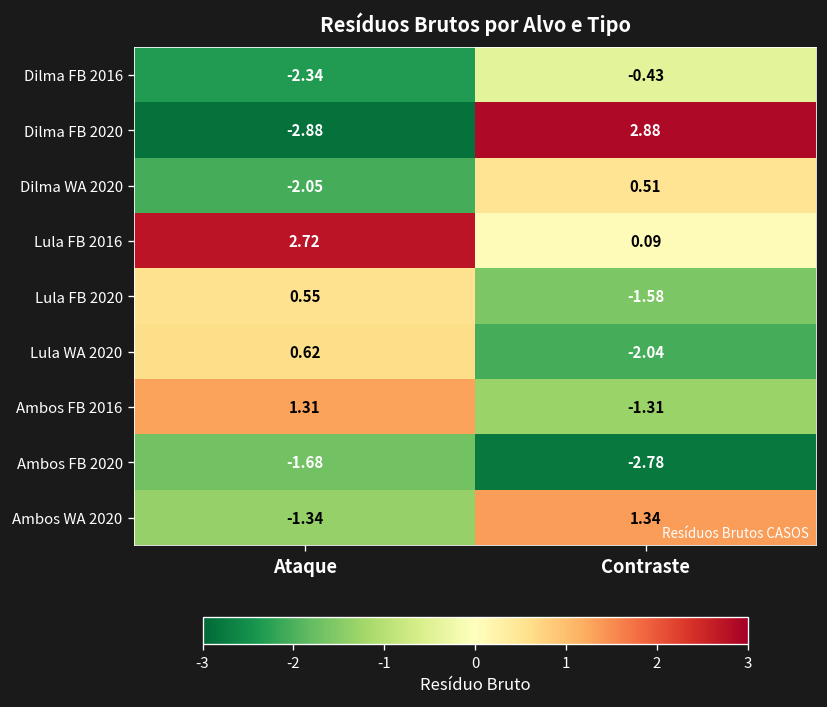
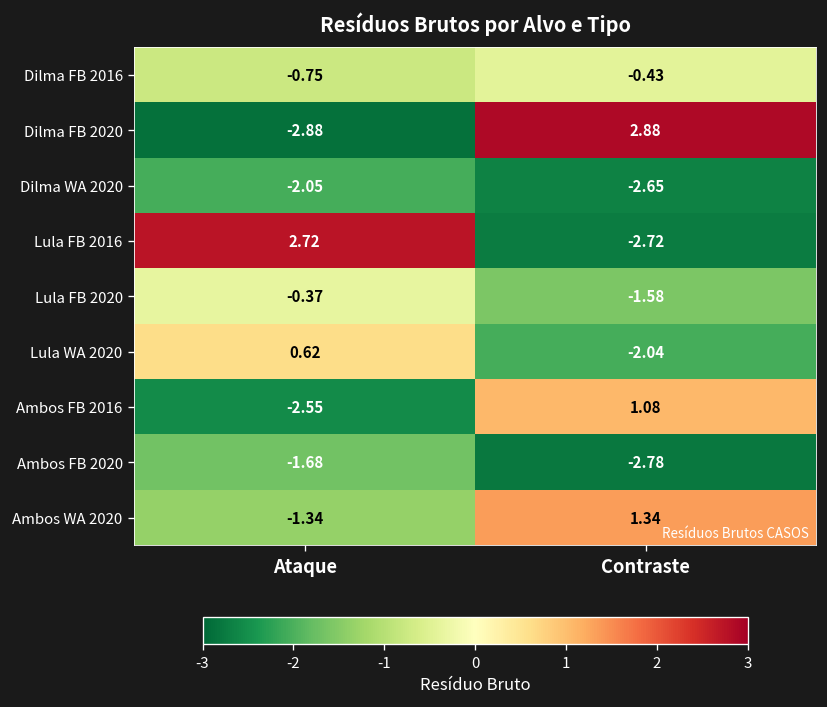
  {
    "Dilma FB 2016": {
-     "Ataque": -2.34,
+     "Ataque": -0.75,
      "Contraste": -0.43
    },
    "Dilma FB 2020": {
      "Ataque": -2.88,
      "Contraste": 2.88
    },
    "Dilma WA 2020": {
      "Ataque": -2.05,
-     "Contraste": 0.51
+     "Contraste": -2.65
    },
    "Lula FB 2016": {
      "Ataque": 2.72,
-     "Contraste": 0.09
+     "Contraste": -2.72
    },
    "Lula FB 2020": {
-     "Ataque": 0.55,
+     "Ataque": -0.37,
      "Contraste": -1.58
    },
    "Lula WA 2020": {
      "Ataque": 0.62,
      "Contraste": -2.04
    },
    "Ambos FB 2016": {
-     "Ataque": 1.31,
-     "Contraste": -1.31
+     "Ataque": -2.55,
+     "Contraste": 1.08
    },
    "Ambos FB 2020": {
      "Ataque": -1.68,
      "Contraste": -2.78
    },
    "Ambos WA 2020": {
      "Ataque": -1.34
    }
  }
